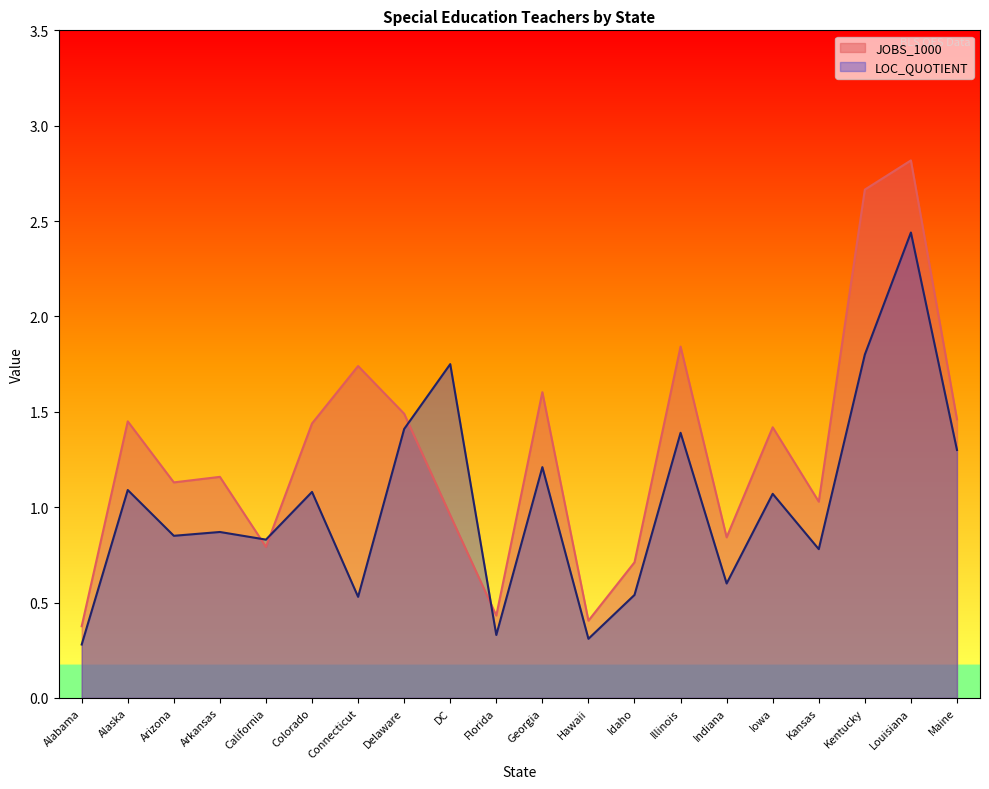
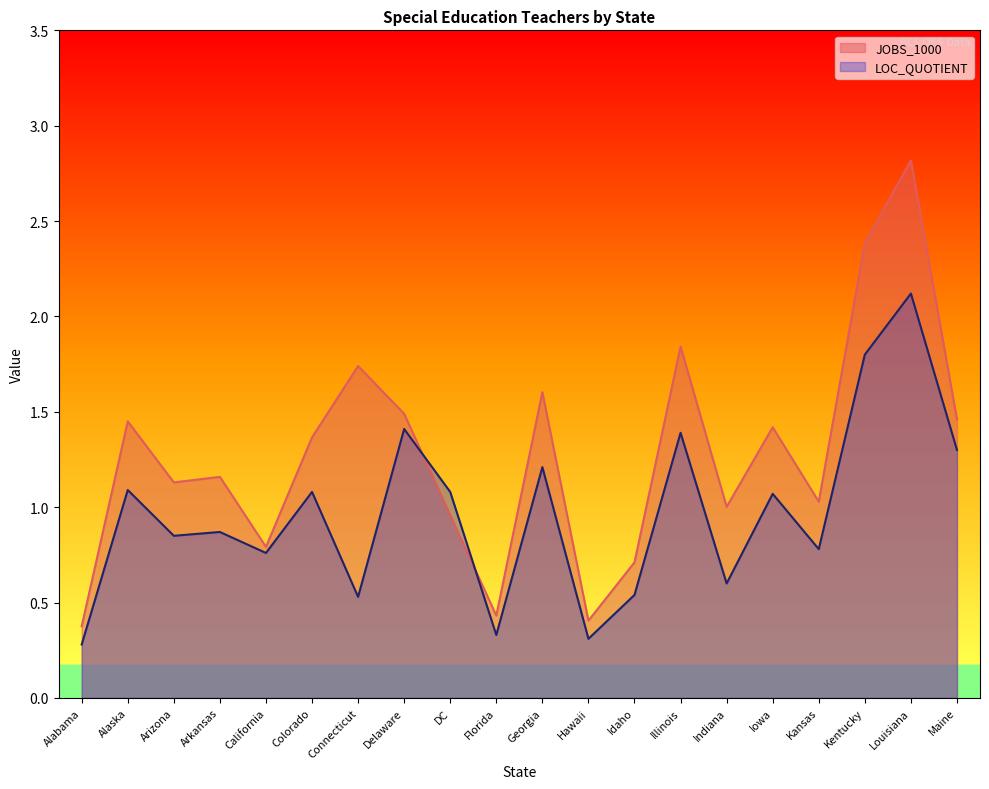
  {
    "JOBS_1000": {
      "Alabama": 0.38,
      "Alaska": 1.45,
      "Arizona": 1.13,
      "Arkansas": 1.16,
      "California": 0.79,
-     "Colorado": 1.44,
+     "Colorado": 1.37,
      "Connecticut": 1.74,
      "Delaware": 1.49,
      "DC": 0.96,
      "Florida": 0.43,
      "Georgia": 1.60,
      "Hawaii": 0.41,
      "Idaho": 0.71,
      "Illinois": 1.84,
-     "Indiana": 0.84,
+     "Indiana": 1.00,
      "Iowa": 1.42,
      "Kansas": 1.03,
-     "Kentucky": 2.67,
+     "Kentucky": 2.39,
      "Louisiana": 2.82,
      "Maine": 1.46
    },
    "LOC_QUOTIENT": {
      "Alabama": 0.28,
      "Alaska": 1.09,
      "Arizona": 0.85,
      "Arkansas": 0.87,
-     "California": 0.83,
+     "California": 0.76,
      "Colorado": 1.08,
      "Connecticut": 0.53,
      "Delaware": 1.41,
-     "DC": 1.75,
+     "DC": 1.08,
      "Florida": 0.33,
      "Georgia": 1.21,
      "Hawaii": 0.31,
      "Idaho": 0.54,
      "Illinois": 1.39,
      "Indiana": 0.60,
      "Iowa": 1.07,
      "Kansas": 0.78,
      "Kentucky": 1.80,
-     "Louisiana": 2.44,
+     "Louisiana": 2.12,
      "Maine": 1.30
    }
  }
